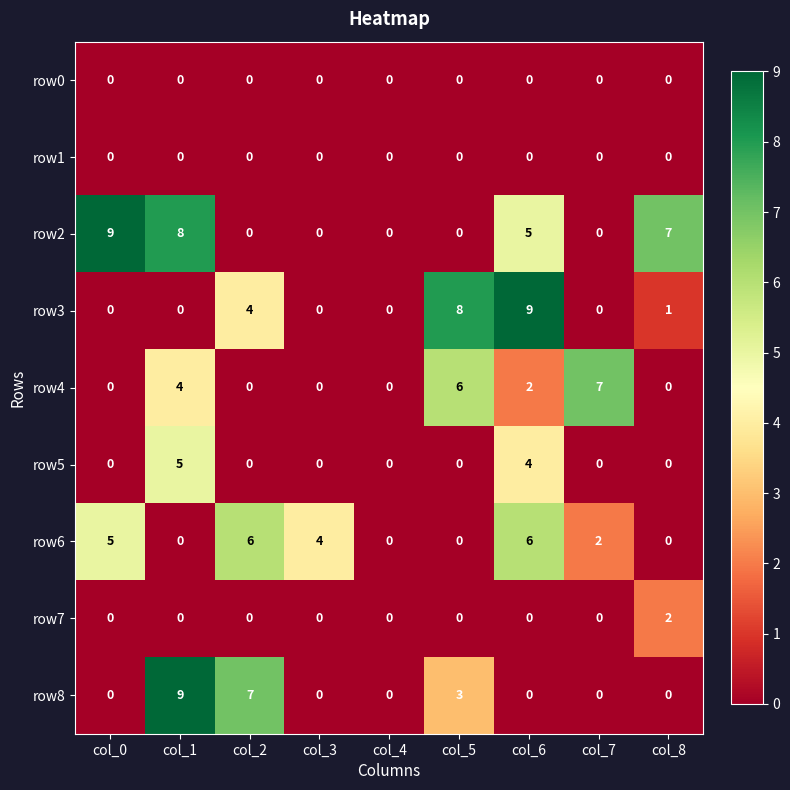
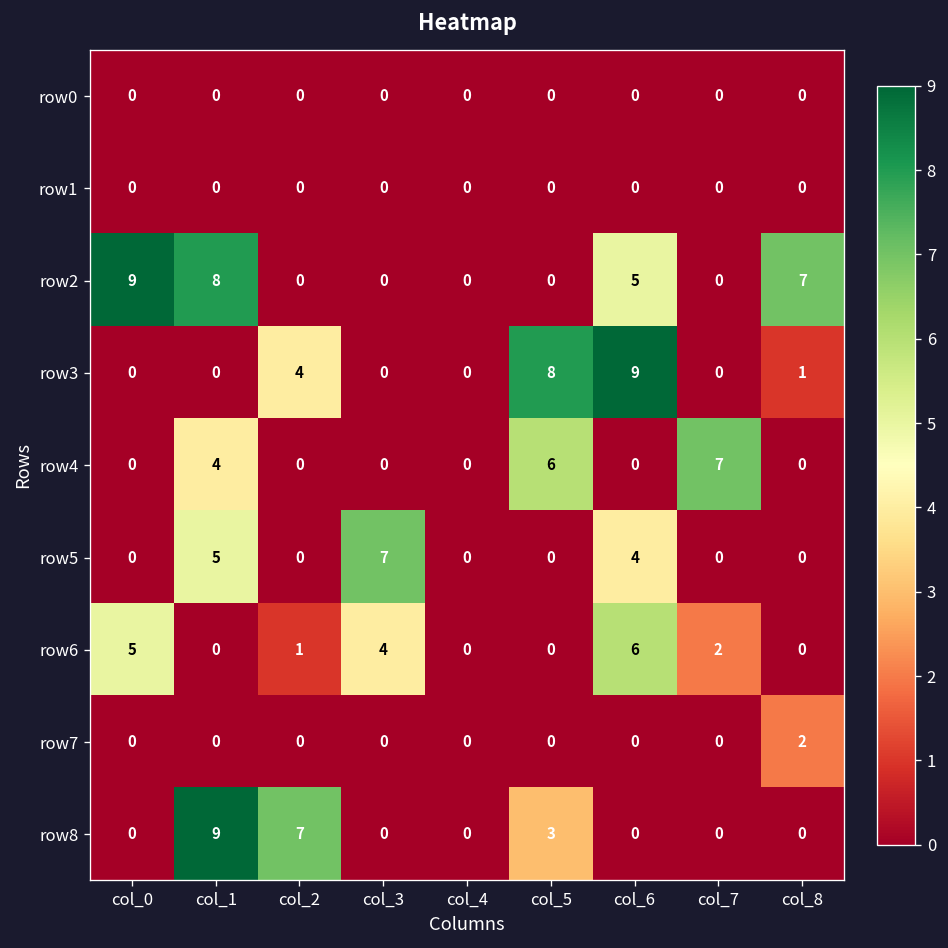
  {
    "row0": {
      "col_0": 0,
      "col_1": 0,
      "col_2": 0,
      "col_3": 0,
      "col_4": 0,
      "col_5": 0,
      "col_6": 0,
      "col_7": 0,
      "col_8": 0
    },
    "row1": {
      "col_0": 0,
      "col_1": 0,
      "col_2": 0,
      "col_3": 0,
      "col_4": 0,
      "col_5": 0,
      "col_6": 0,
      "col_7": 0,
      "col_8": 0
    },
    "row2": {
      "col_0": 9,
      "col_1": 8,
      "col_2": 0,
      "col_3": 0,
      "col_4": 0,
      "col_5": 0,
      "col_6": 5,
      "col_7": 0,
      "col_8": 7
    },
    "row3": {
      "col_0": 0,
      "col_1": 0,
      "col_2": 4,
      "col_3": 0,
      "col_4": 0,
      "col_5": 8,
      "col_6": 9,
      "col_7": 0,
      "col_8": 1
    },
    "row4": {
      "col_0": 0,
      "col_1": 4,
      "col_2": 0,
      "col_3": 0,
      "col_4": 0,
      "col_5": 6,
-     "col_6": 2,
+     "col_6": 0,
      "col_7": 7,
      "col_8": 0
    },
    "row5": {
      "col_0": 0,
      "col_1": 5,
      "col_2": 0,
-     "col_3": 0,
+     "col_3": 7,
      "col_4": 0,
      "col_5": 0,
      "col_6": 4,
      "col_7": 0,
      "col_8": 0
    },
    "row6": {
      "col_0": 5,
      "col_1": 0,
-     "col_2": 6,
+     "col_2": 1,
      "col_3": 4,
      "col_4": 0,
      "col_5": 0,
      "col_6": 6,
      "col_7": 2,
      "col_8": 0
    },
    "row7": {
      "col_0": 0,
      "col_1": 0,
      "col_2": 0,
      "col_3": 0,
      "col_4": 0,
      "col_5": 0,
      "col_6": 0,
      "col_7": 0,
      "col_8": 2
    },
    "row8": {
      "col_0": 0,
      "col_1": 9,
      "col_2": 7,
      "col_3": 0,
      "col_4": 0,
      "col_5": 3,
      "col_6": 0,
      "col_7": 0,
      "col_8": 0
    }
  }
